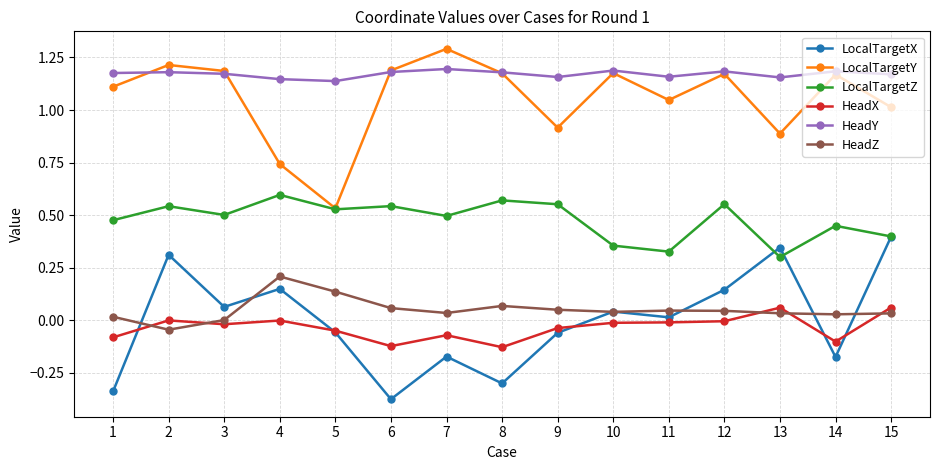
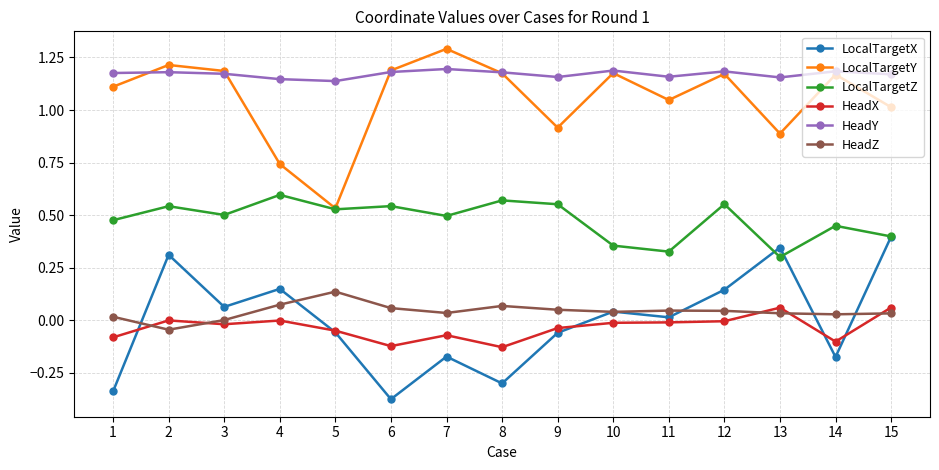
  {
    "LocalTargetX": {
      "1": -0.34,
      "2": 0.31,
      "3": 0.06,
      "4": 0.15,
      "6": -0.38,
      "7": -0.17,
      "8": -0.30,
      "9": -0.06,
      "11": 0.01,
      "12": 0.15,
      "13": 0.35,
      "14": -0.18
    },
    "LocalTargetY": {
      "1": 1.11,
      "2": 1.21,
      "3": 1.19,
      "4": 0.74,
      "7": 1.29,
      "9": 0.92,
      "10": 1.18,
      "11": 1.05,
      "13": 0.89
    },
    "LocalTargetZ": {
      "1": 0.48,
      "2": 0.54,
      "3": 0.50,
      "4": 0.60,
      "6": 0.54,
      "7": 0.50,
      "8": 0.57,
      "9": 0.55,
      "10": 0.35,
      "11": 0.33,
      "12": 0.55,
      "13": 0.30,
      "14": 0.45
    },
    "HeadX": {
      "1": -0.08,
      "2": 0.00,
      "3": -0.02,
      "4": 0.00,
      "6": -0.12,
      "7": -0.07,
      "8": -0.13,
      "9": -0.04,
      "10": -0.01,
      "11": -0.01,
      "12": 0.00,
      "13": 0.06,
      "14": -0.10,
      "15": 0.06
    },
    "HeadY": {
      "1": 1.18,
      "2": 1.18,
      "3": 1.17,
      "4": 1.15,
      "5": 1.14,
      "7": 1.20,
      "9": 1.16,
      "10": 1.19,
      "11": 1.16,
      "13": 1.16
    },
    "HeadZ": {
      "1": 0.02,
      "2": -0.05,
      "3": 0.00,
-     "4": 0.21,
+     "4": 0.07,
      "5": 0.14,
      "6": 0.06,
      "7": 0.03,
      "8": 0.07,
      "9": 0.05,
      "11": 0.05,
      "12": 0.04,
      "13": 0.03,
      "14": 0.03,
      "15": 0.03
    }
  }
